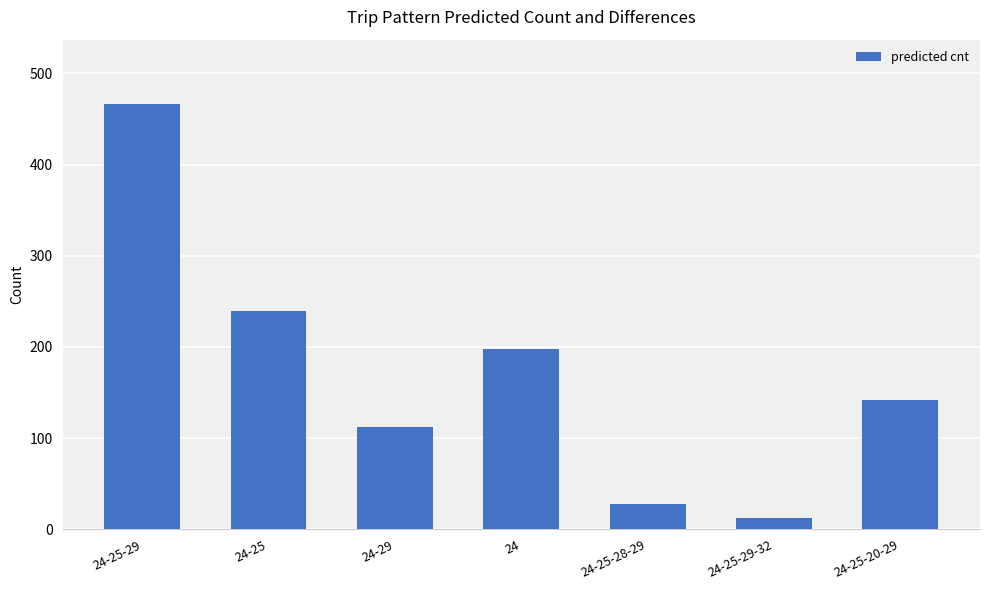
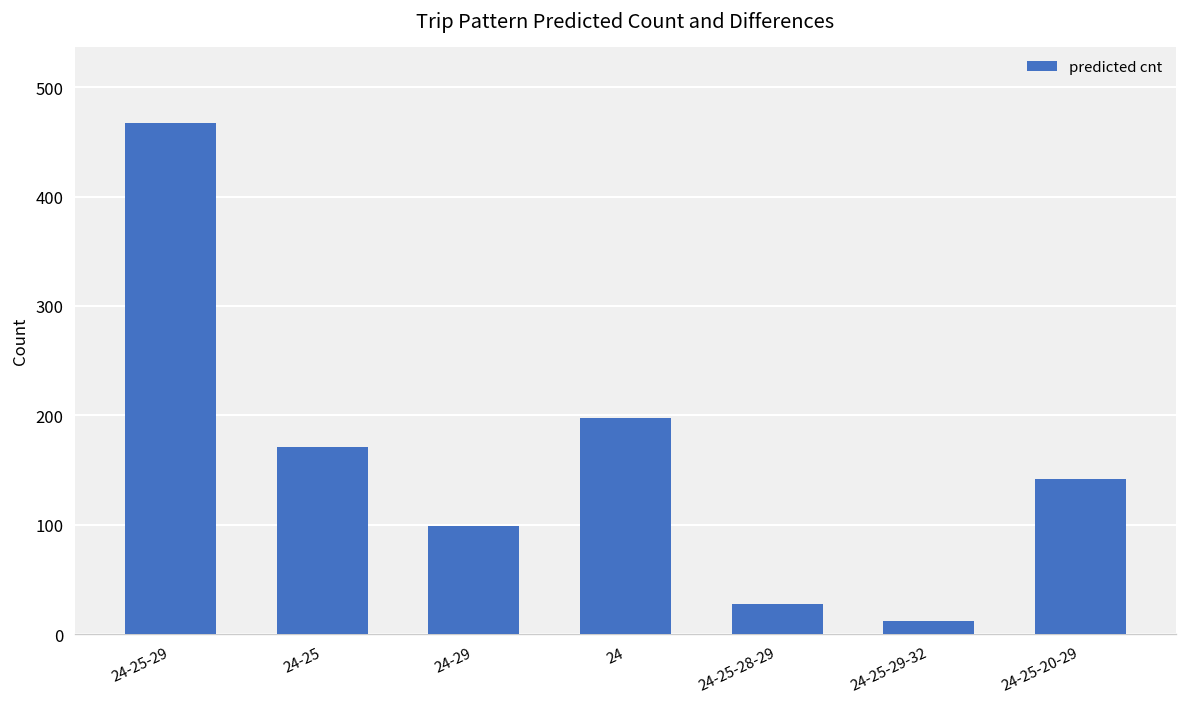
  {
    "24-25-29": 470,
-   "24-25": 240,
-   "24-29": 110,
+   "24-25": 170,
+   "24-29": 100,
    "24": 200,
    "24-25-28-29": 30,
    "24-25-29-32": 10,
    "24-25-20-29": 140
  }
